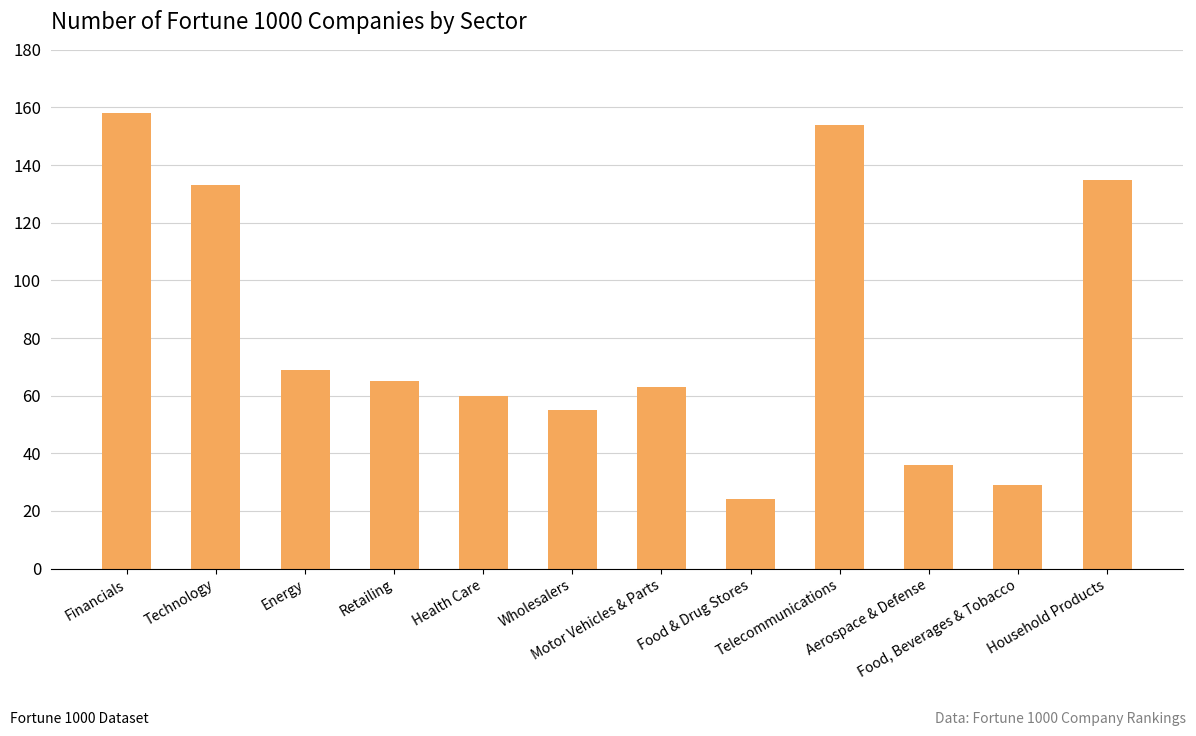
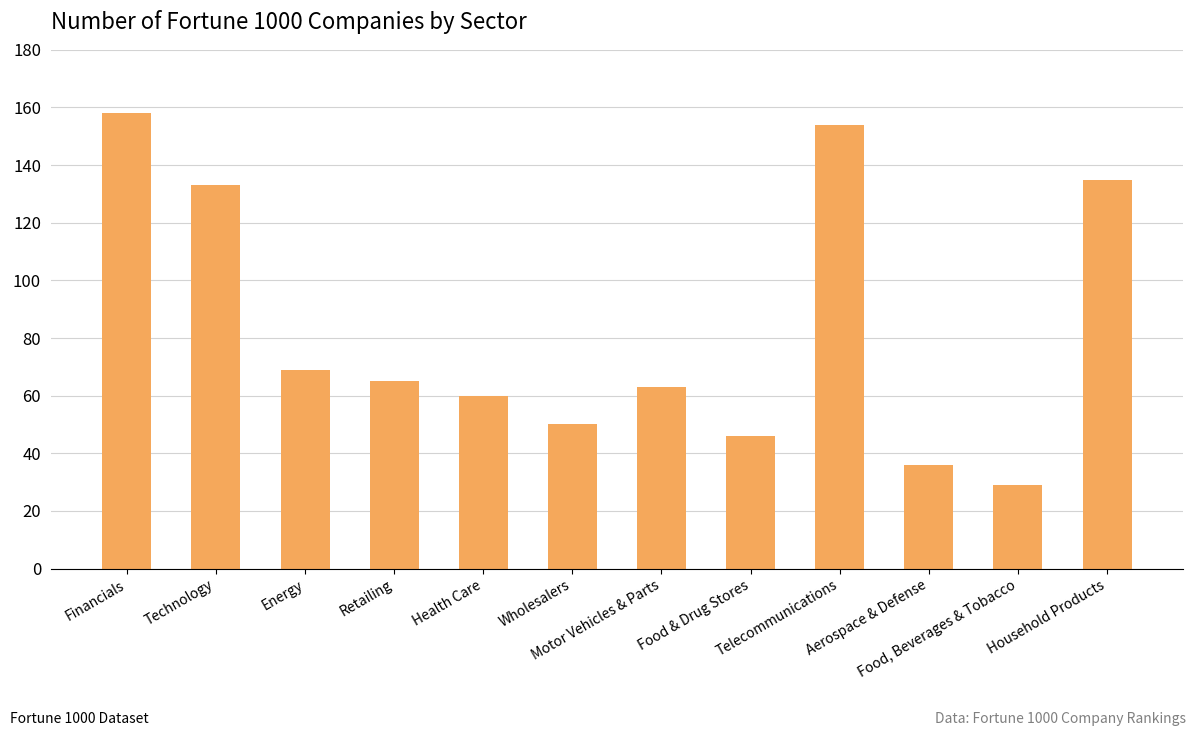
  {
    "Financials": 158,
    "Technology": 133,
    "Energy": 69,
    "Retailing": 65,
    "Health Care": 60,
-   "Wholesalers": 55,
+   "Wholesalers": 50,
    "Motor Vehicles & Parts": 63,
-   "Food & Drug Stores": 24,
+   "Food & Drug Stores": 46,
    "Telecommunications": 154,
    "Aerospace & Defense": 36,
    "Food, Beverages & Tobacco": 29,
    "Household Products": 135
  }
